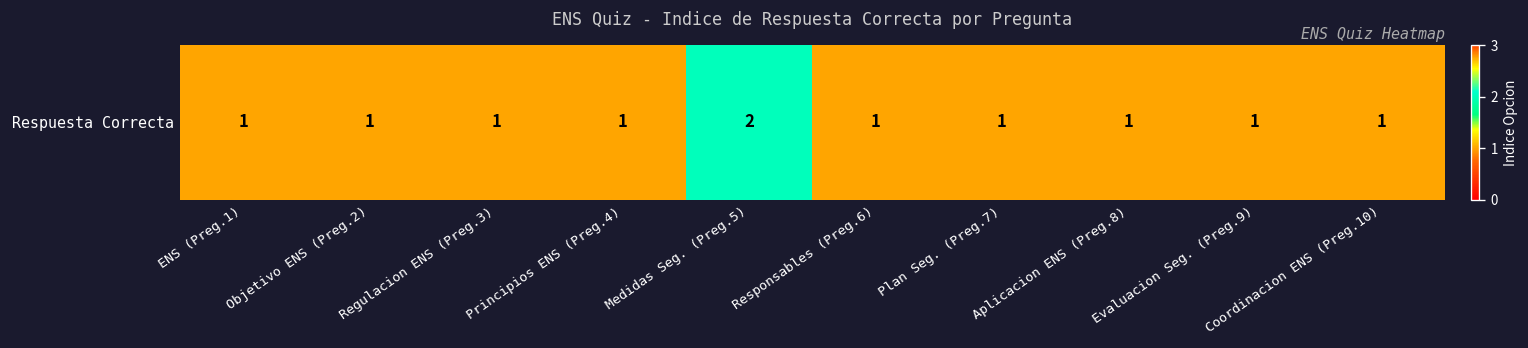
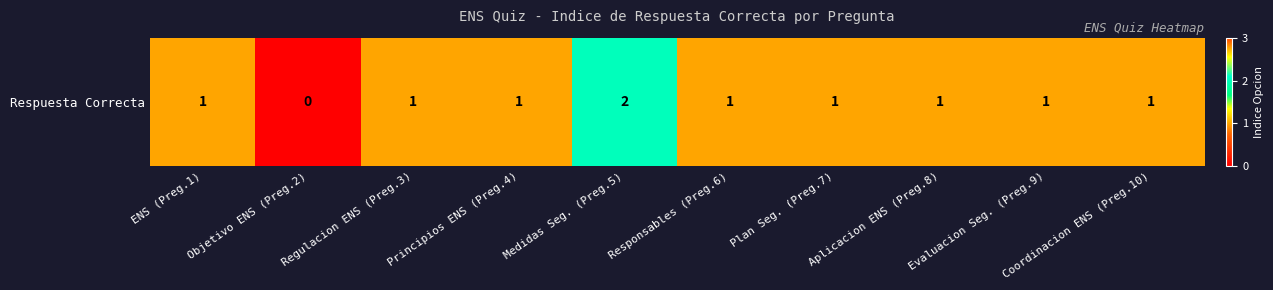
  {
    "Respuesta Correcta": {
      "ENS (Preg.1)": 1,
-     "Objetivo ENS (Preg.2)": 1,
+     "Objetivo ENS (Preg.2)": 0,
      "Regulacion ENS (Preg.3)": 1,
      "Principios ENS (Preg.4)": 1,
      "Medidas Seg. (Preg.5)": 2,
      "Responsables (Preg.6)": 1,
      "Plan Seg. (Preg.7)": 1,
      "Aplicacion ENS (Preg.8)": 1,
      "Evaluacion Seg. (Preg.9)": 1,
      "Coordinacion ENS (Preg.10)": 1
    }
  }
